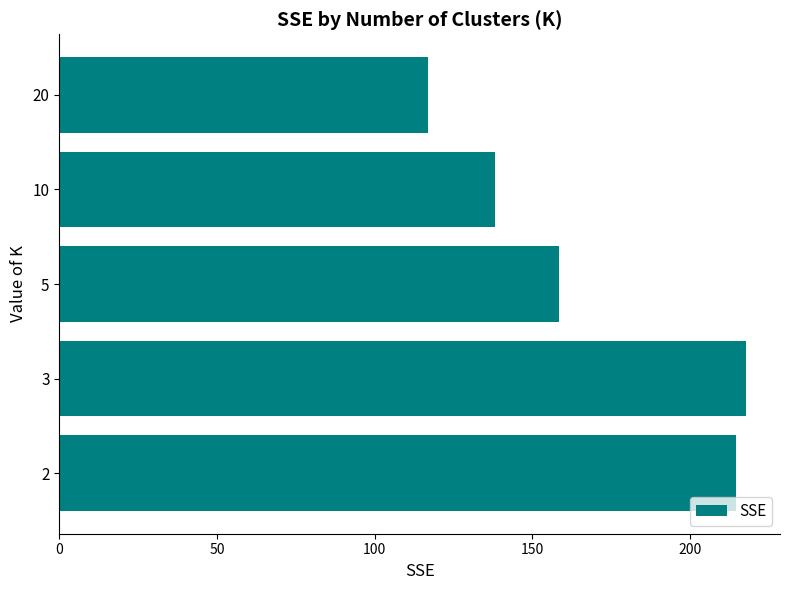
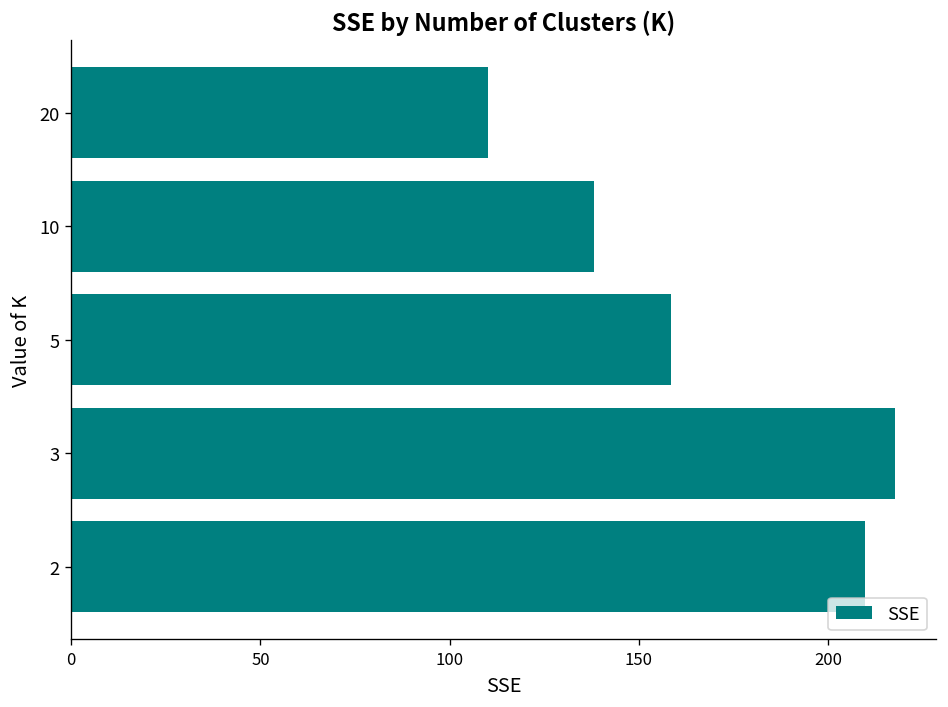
  {
-   "20": 117,
+   "20": 110,
    "10": 138,
    "5": 158,
    "3": 218,
-   "2": 214
+   "2": 210
  }
